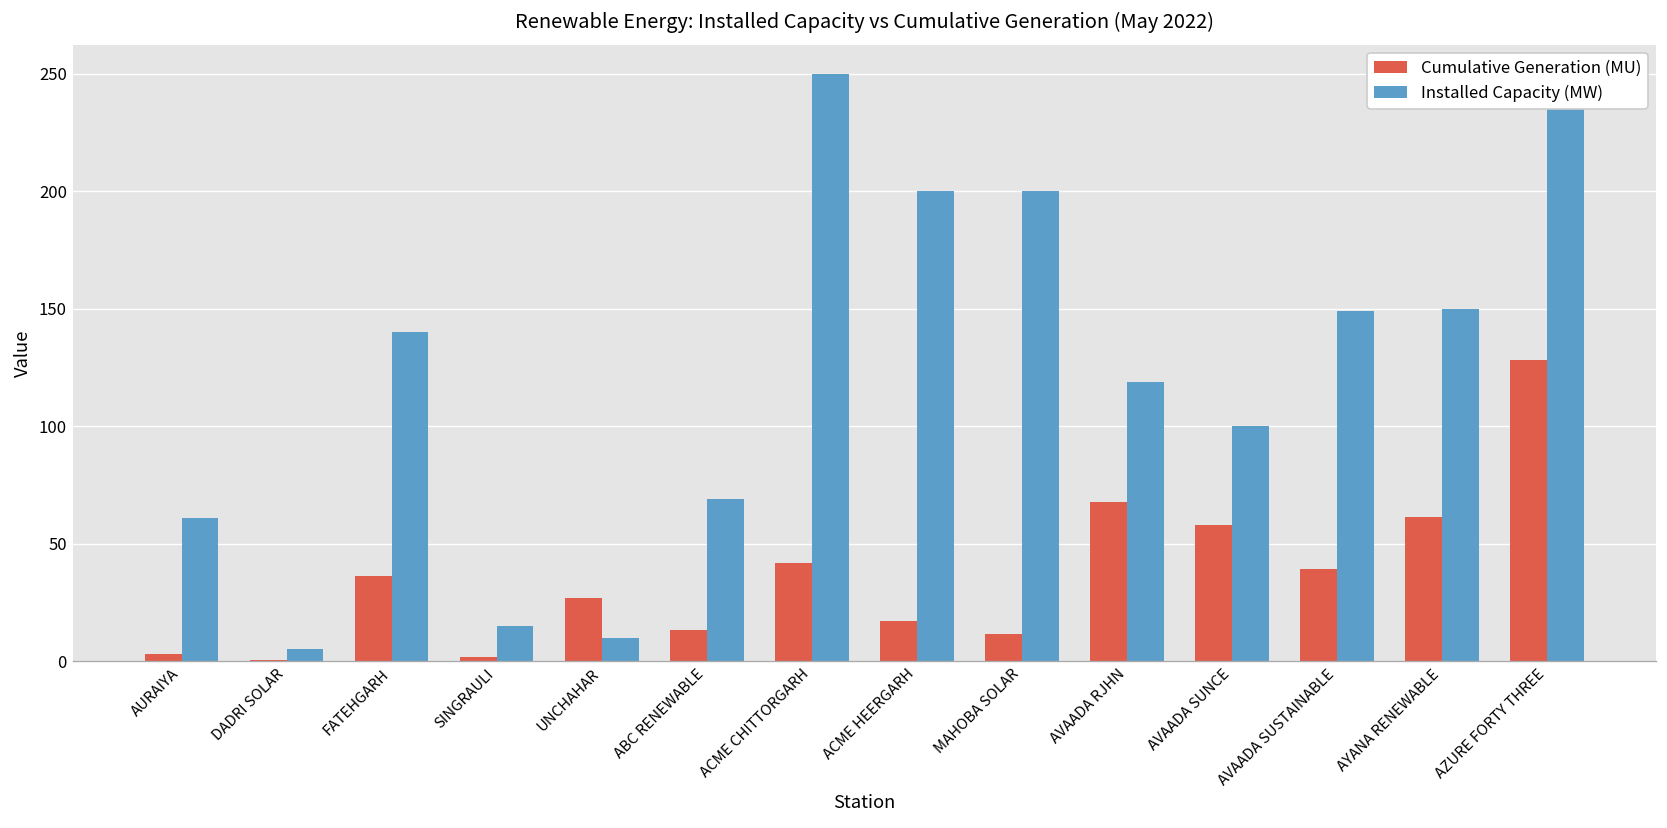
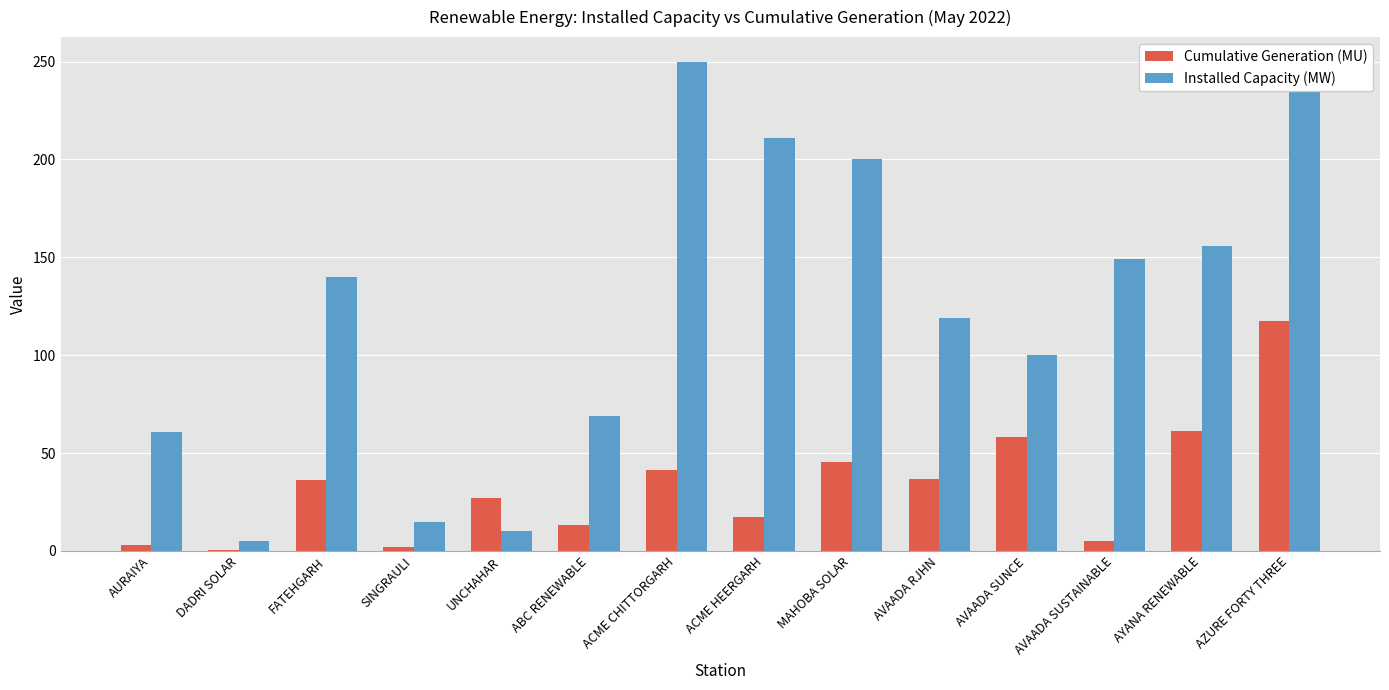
  {
    "Cumulative Generation (MU)": {
      "AURAIYA": 3,
      "FATEHGARH": 36,
      "SINGRAULI": 2,
      "UNCHAHAR": 27,
      "ABC RENEWABLE": 13,
      "ACME CHITTORGARH": 42,
      "ACME HEERGARH": 17,
-     "MAHOBA SOLAR": 11,
-     "AVAADA RJHN": 68,
+     "MAHOBA SOLAR": 45,
+     "AVAADA RJHN": 37,
      "AVAADA SUNCE": 58,
-     "AVAADA SUSTAINABLE": 39,
+     "AVAADA SUSTAINABLE": 5,
      "AYANA RENEWABLE": 61,
-     "AZURE FORTY THREE": 128
+     "AZURE FORTY THREE": 118
    },
    "Installed Capacity (MW)": {
      "AURAIYA": 61,
      "DADRI SOLAR": 5,
      "FATEHGARH": 140,
      "SINGRAULI": 15,
      "UNCHAHAR": 10,
      "ABC RENEWABLE": 69,
      "ACME CHITTORGARH": 250,
-     "ACME HEERGARH": 200,
+     "ACME HEERGARH": 211,
      "MAHOBA SOLAR": 200,
      "AVAADA RJHN": 119,
      "AVAADA SUNCE": 100,
      "AVAADA SUSTAINABLE": 149,
-     "AYANA RENEWABLE": 150
+     "AYANA RENEWABLE": 156
    }
  }
